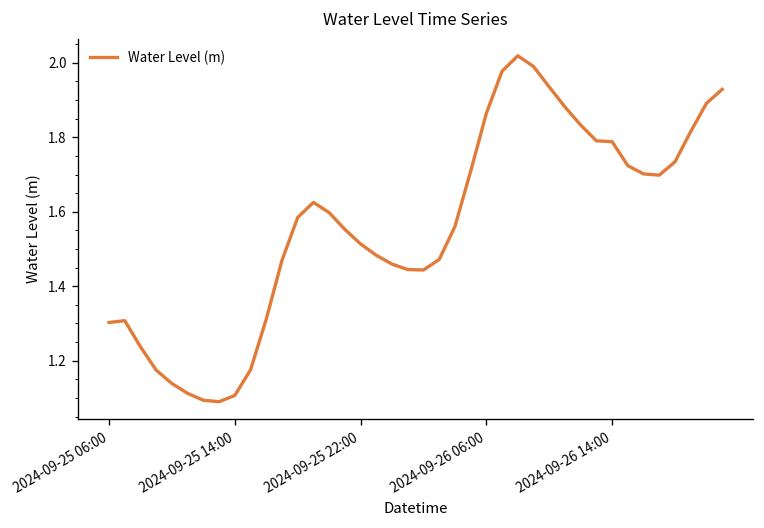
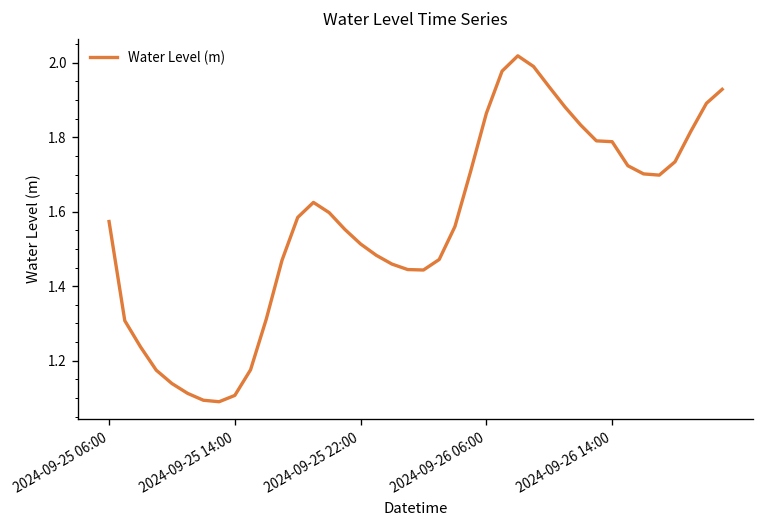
  {
-   "2024-09-25 06:00": 1.30,
+   "2024-09-25 06:00": 1.57,
    "2024-09-25 14:00": 1.11,
    "2024-09-25 22:00": 1.51,
    "2024-09-26 06:00": 1.86,
    "2024-09-26 14:00": 1.79
  }
